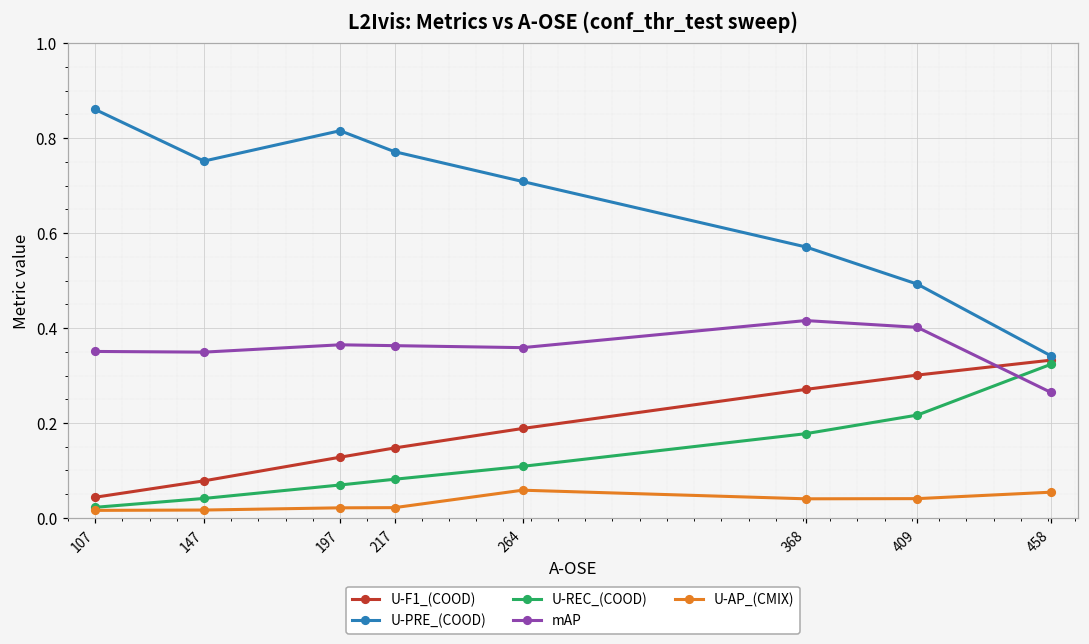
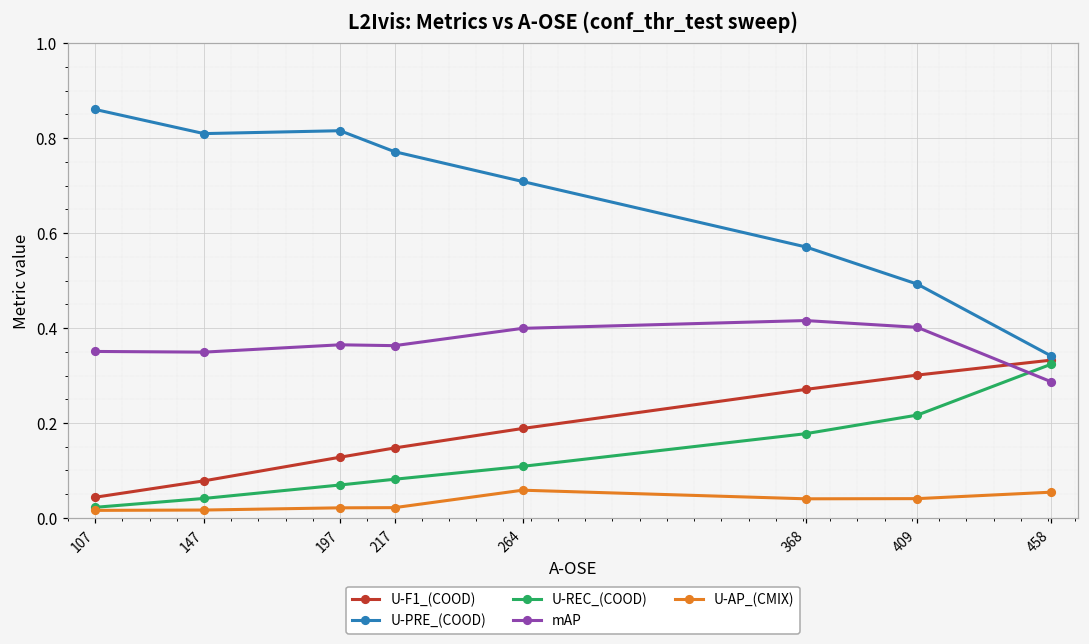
  {
    "U-F1_(COOD)": {
      "107": 0.04,
      "147": 0.08,
      "197": 0.13,
      "217": 0.15,
      "264": 0.19,
      "368": 0.27,
      "409": 0.30,
      "458": 0.33
    },
    "U-PRE_(COOD)": {
      "107": 0.86,
-     "147": 0.75,
+     "147": 0.81,
      "197": 0.82,
      "217": 0.77,
      "264": 0.71,
      "368": 0.57,
      "409": 0.49,
      "458": 0.34
    },
    "U-REC_(COOD)": {
      "107": 0.02,
      "147": 0.04,
      "197": 0.07,
      "217": 0.08,
      "264": 0.11,
      "368": 0.18,
      "409": 0.22,
      "458": 0.32
    },
    "mAP": {
      "107": 0.35,
      "147": 0.35,
      "197": 0.36,
      "217": 0.36,
-     "264": 0.36,
+     "264": 0.40,
      "368": 0.42,
      "409": 0.40,
-     "458": 0.26
+     "458": 0.29
    },
    "U-AP_(CMIX)": {
      "107": 0.02,
      "147": 0.02,
      "197": 0.02,
      "217": 0.02,
      "264": 0.06,
      "368": 0.04,
      "409": 0.04,
      "458": 0.05
    }
  }
